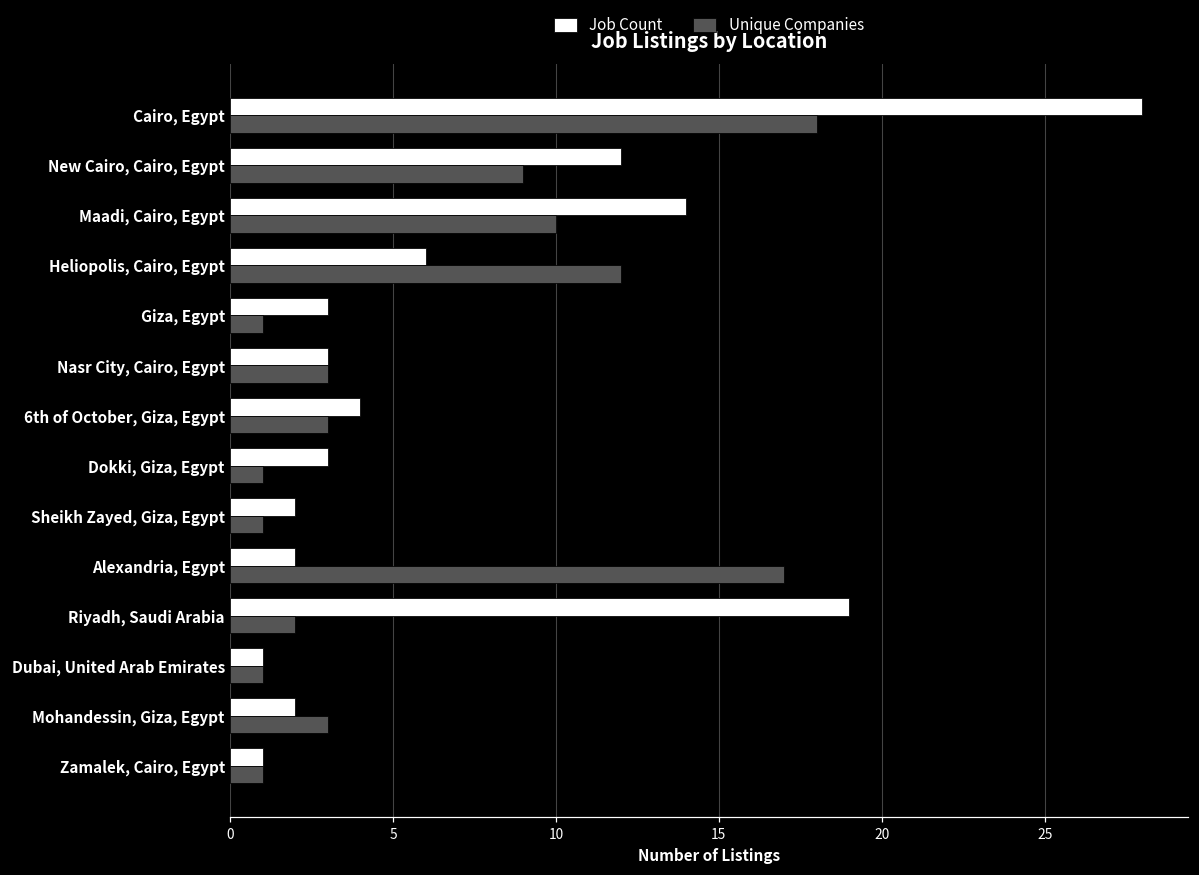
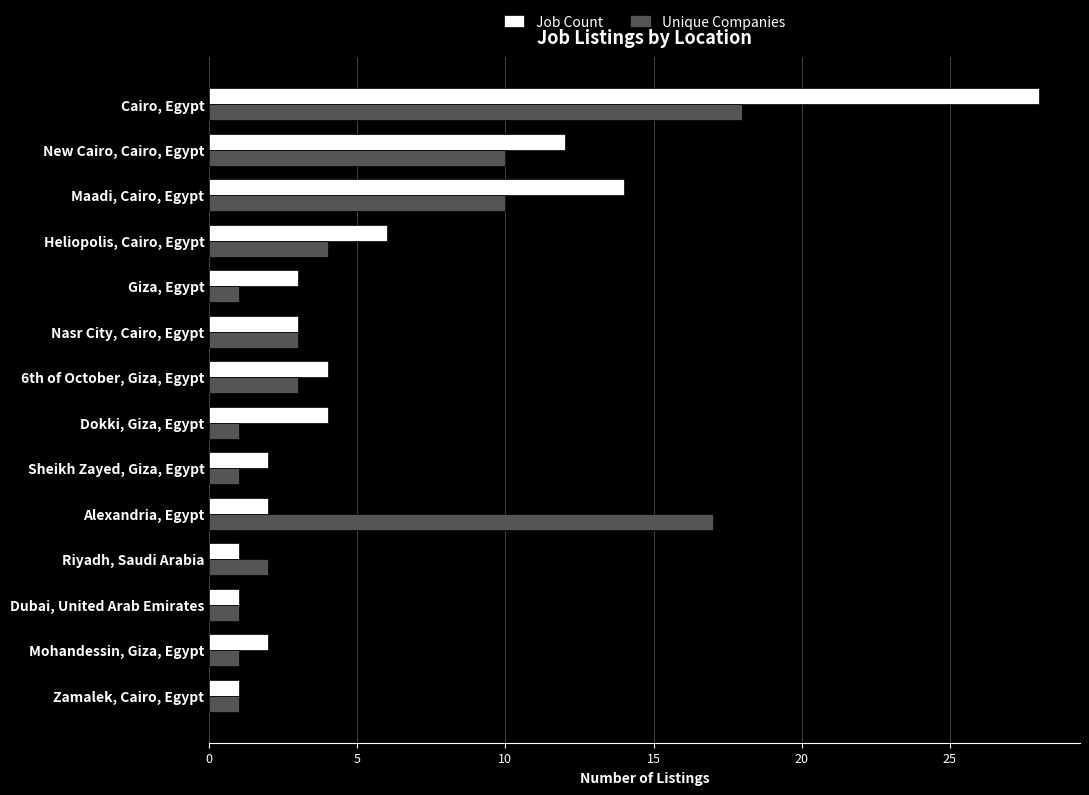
  {
    "Job Count": {
      "Cairo, Egypt": 28,
      "New Cairo, Cairo, Egypt": 12,
      "Maadi, Cairo, Egypt": 14,
      "Heliopolis, Cairo, Egypt": 6,
      "Giza, Egypt": 3,
      "Nasr City, Cairo, Egypt": 3,
      "6th of October, Giza, Egypt": 4,
-     "Dokki, Giza, Egypt": 3,
+     "Dokki, Giza, Egypt": 4,
      "Sheikh Zayed, Giza, Egypt": 2,
      "Alexandria, Egypt": 2,
-     "Riyadh, Saudi Arabia": 19,
+     "Riyadh, Saudi Arabia": 1,
      "Dubai, United Arab Emirates": 1,
      "Mohandessin, Giza, Egypt": 2,
      "Zamalek, Cairo, Egypt": 1
    },
    "Unique Companies": {
      "Cairo, Egypt": 18,
-     "New Cairo, Cairo, Egypt": 9,
+     "New Cairo, Cairo, Egypt": 10,
      "Maadi, Cairo, Egypt": 10,
-     "Heliopolis, Cairo, Egypt": 12,
+     "Heliopolis, Cairo, Egypt": 4,
      "Giza, Egypt": 1,
      "Nasr City, Cairo, Egypt": 3,
      "6th of October, Giza, Egypt": 3,
      "Dokki, Giza, Egypt": 1,
      "Sheikh Zayed, Giza, Egypt": 1,
      "Alexandria, Egypt": 17,
      "Riyadh, Saudi Arabia": 2,
      "Dubai, United Arab Emirates": 1,
-     "Mohandessin, Giza, Egypt": 3,
+     "Mohandessin, Giza, Egypt": 1,
      "Zamalek, Cairo, Egypt": 1
    }
  }
